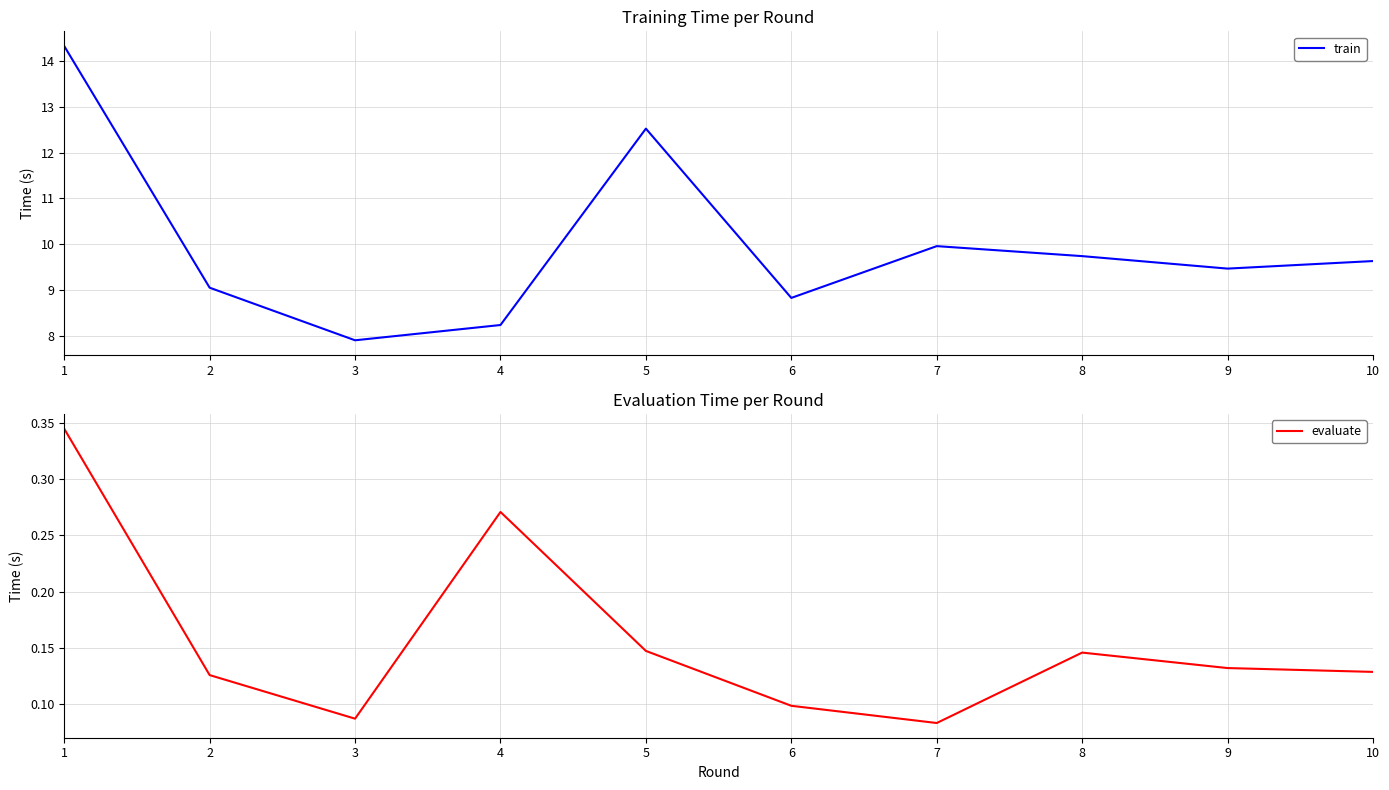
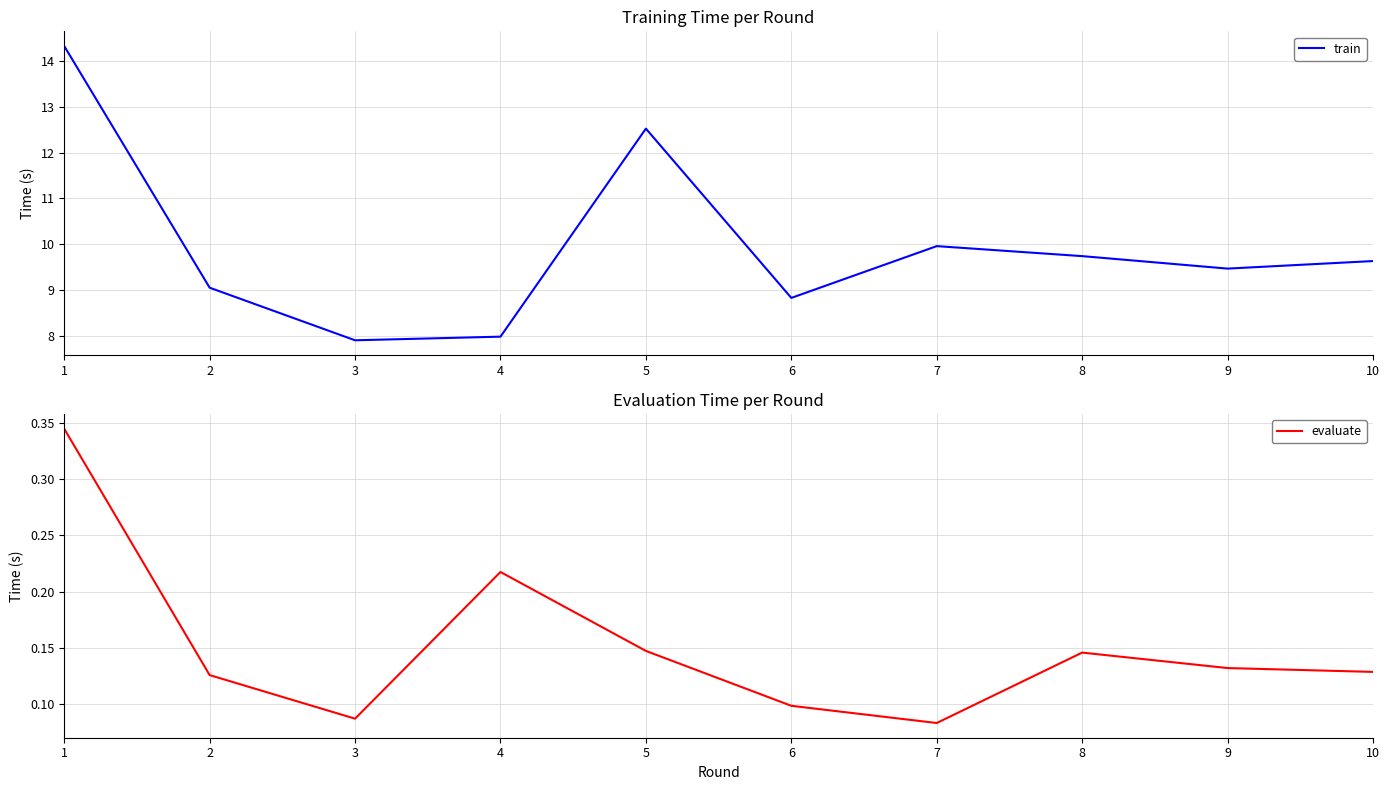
  {
    "Training Time per Round": {
      "1": 14.3,
      "2": 9.0,
      "3": 7.9,
-     "4": 8.2,
+     "4": 8.0,
      "5": 12.5,
      "6": 8.8,
      "7": 10.0,
      "8": 9.7,
      "9": 9.5,
      "10": 9.6
    },
    "Evaluation Time per Round": {
      "1": 0.345,
      "2": 0.126,
      "3": 0.087,
-     "4": 0.271,
+     "4": 0.218,
      "5": 0.147,
      "6": 0.099,
      "7": 0.083,
      "8": 0.146,
      "9": 0.132,
      "10": 0.129
    }
  }
